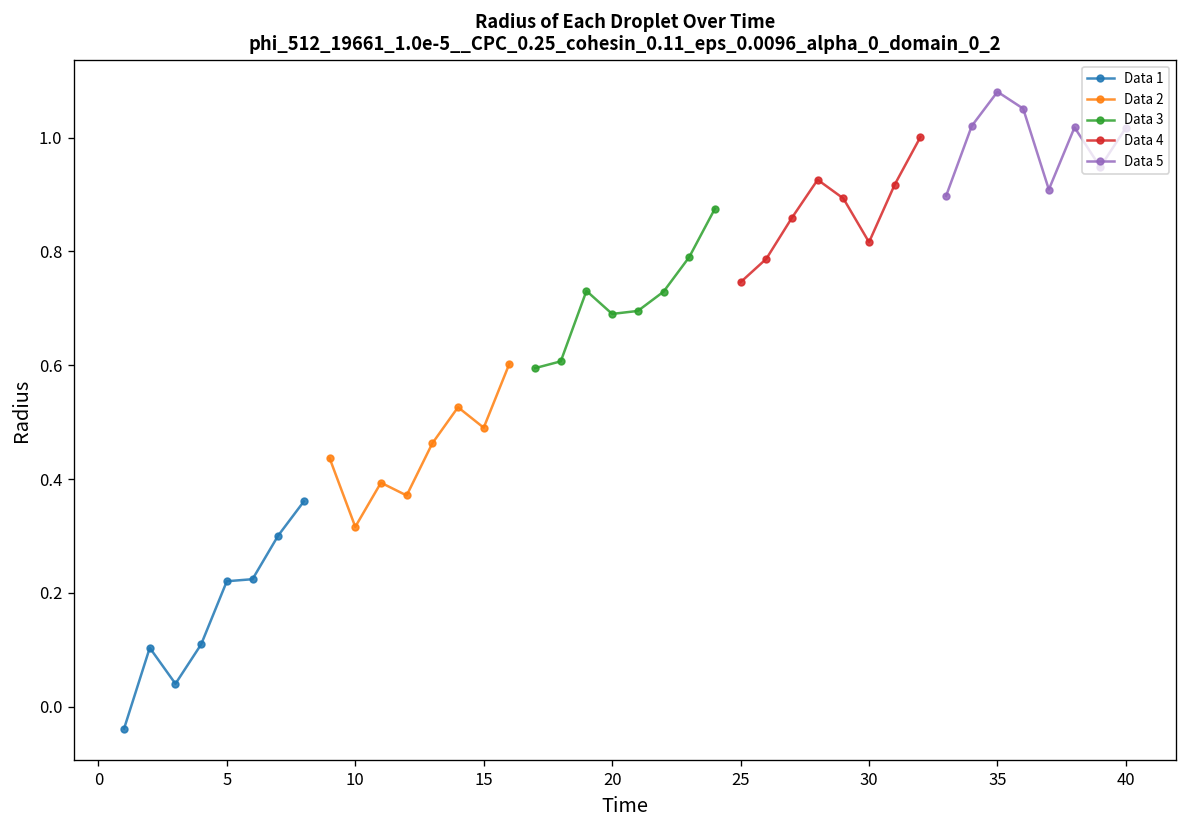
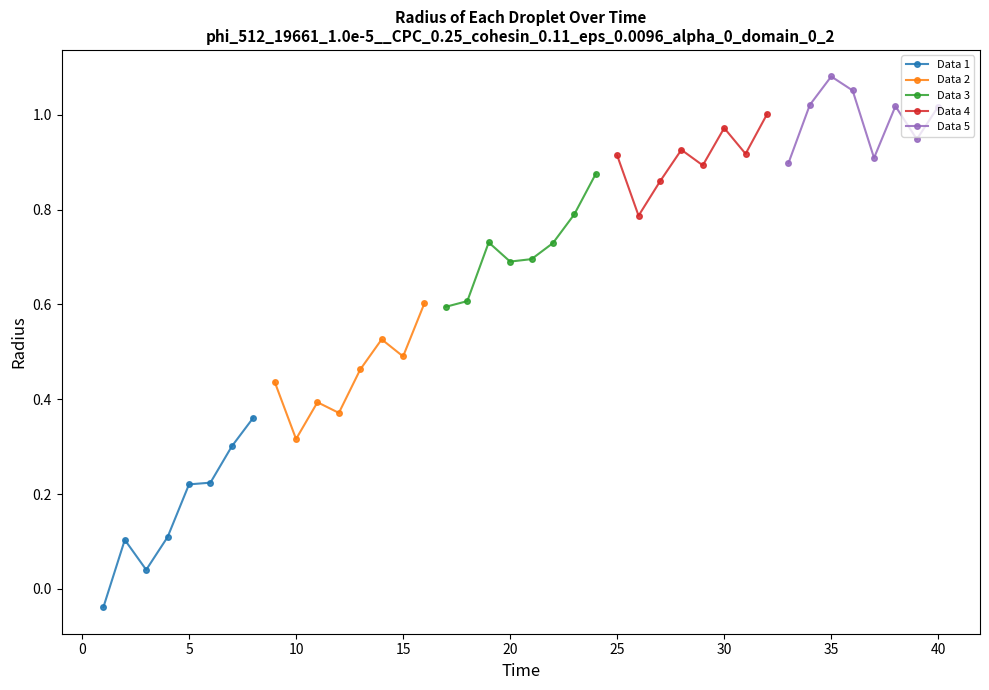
  {
    "Data 1": {
      "5": 0.22
    },
    "Data 2": {
      "10": 0.32,
      "15": 0.49
    },
    "Data 3": {
      "20": 0.69
    },
    "Data 4": {
-     "25": 0.75,
-     "30": 0.82
+     "25": 0.91,
+     "30": 0.97
    },
    "Data 5": {
      "35": 1.08
    }
  }
